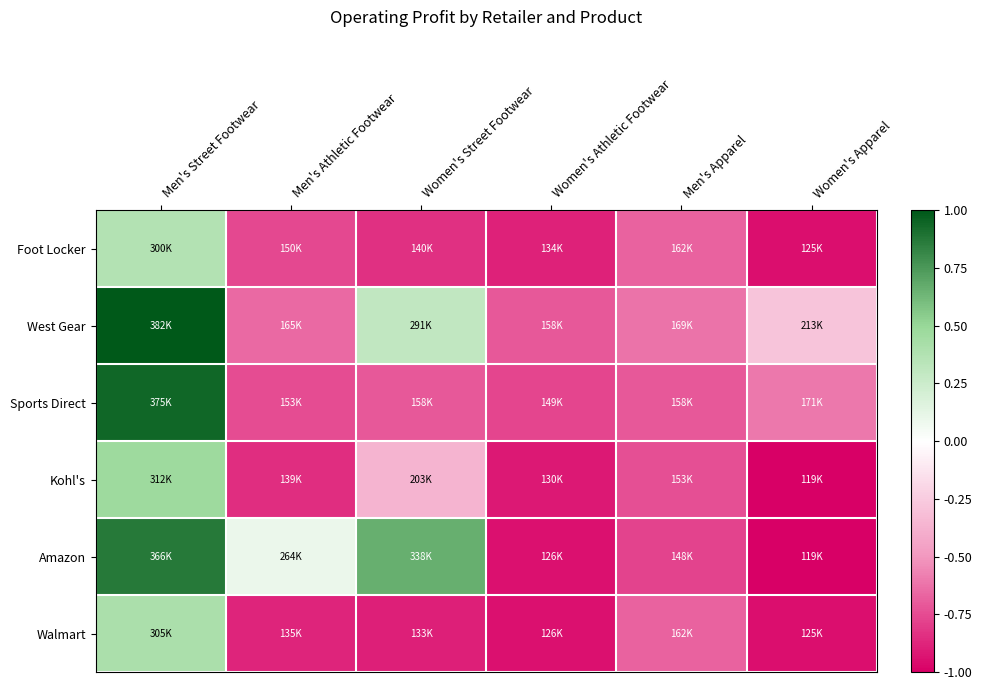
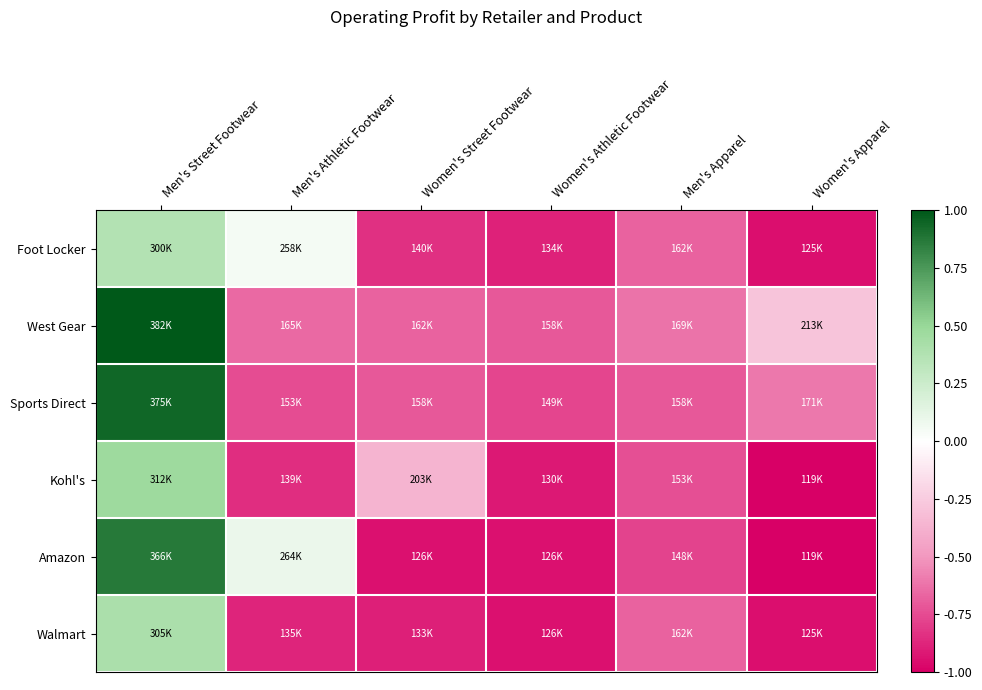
  {
    "Foot Locker": {
      "Men's Street Footwear": "300K",
-     "Men's Athletic Footwear": "150K",
+     "Men's Athletic Footwear": "258K",
      "Women's Street Footwear": "140K",
      "Women's Athletic Footwear": "134K",
      "Men's Apparel": "162K",
      "Women's Apparel": "125K"
    },
    "West Gear": {
      "Men's Street Footwear": "382K",
      "Men's Athletic Footwear": "165K",
-     "Women's Street Footwear": "291K",
+     "Women's Street Footwear": "162K",
      "Women's Athletic Footwear": "158K",
      "Men's Apparel": "169K",
      "Women's Apparel": "213K"
    },
    "Sports Direct": {
      "Men's Street Footwear": "375K",
      "Men's Athletic Footwear": "153K",
      "Women's Street Footwear": "158K",
      "Women's Athletic Footwear": "149K",
      "Men's Apparel": "158K",
      "Women's Apparel": "171K"
    },
    "Kohl's": {
      "Men's Street Footwear": "312K",
      "Men's Athletic Footwear": "139K",
      "Women's Street Footwear": "203K",
      "Women's Athletic Footwear": "130K",
      "Men's Apparel": "153K",
      "Women's Apparel": "119K"
    },
    "Amazon": {
      "Men's Street Footwear": "366K",
      "Men's Athletic Footwear": "264K",
-     "Women's Street Footwear": "338K",
+     "Women's Street Footwear": "126K",
      "Women's Athletic Footwear": "126K",
      "Men's Apparel": "148K",
      "Women's Apparel": "119K"
    },
    "Walmart": {
      "Men's Street Footwear": "305K",
      "Men's Athletic Footwear": "135K",
      "Women's Street Footwear": "133K",
      "Women's Athletic Footwear": "126K",
      "Men's Apparel": "162K",
      "Women's Apparel": "125K"
    }
  }
